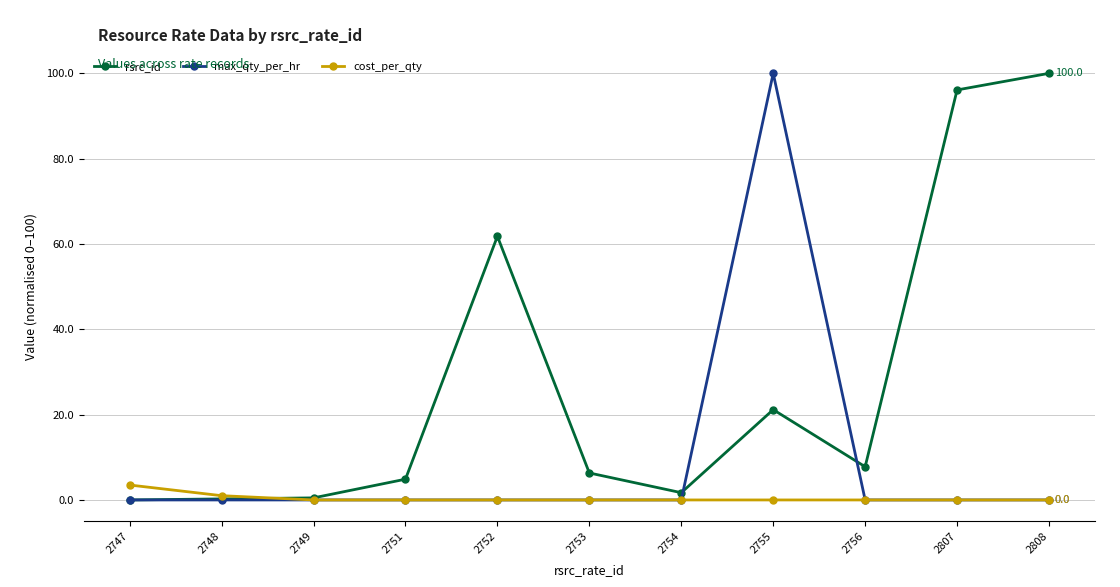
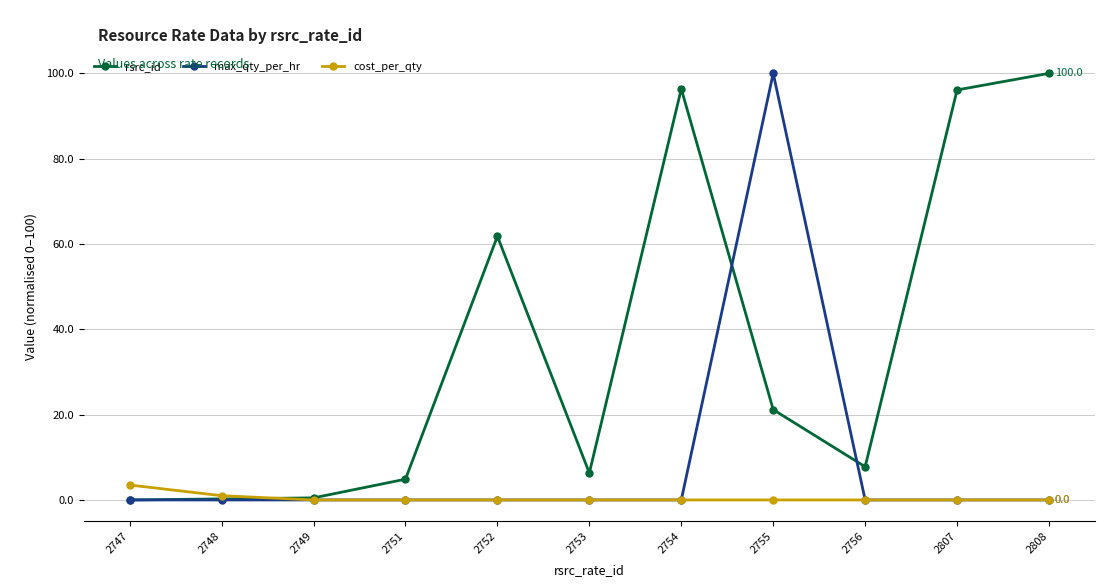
  {
    "rsrc_id": {
      "2751": 5,
      "2752": 62,
      "2753": 6,
-     "2754": 2,
+     "2754": 96,
      "2755": 21,
      "2756": 8,
      "2807": 96
    },
    "max_qty_per_hr": {
      "2755": 100
    },
    "cost_per_qty": {
      "2747": 4,
      "2748": 1,
      "2755": 0
    }
  }
